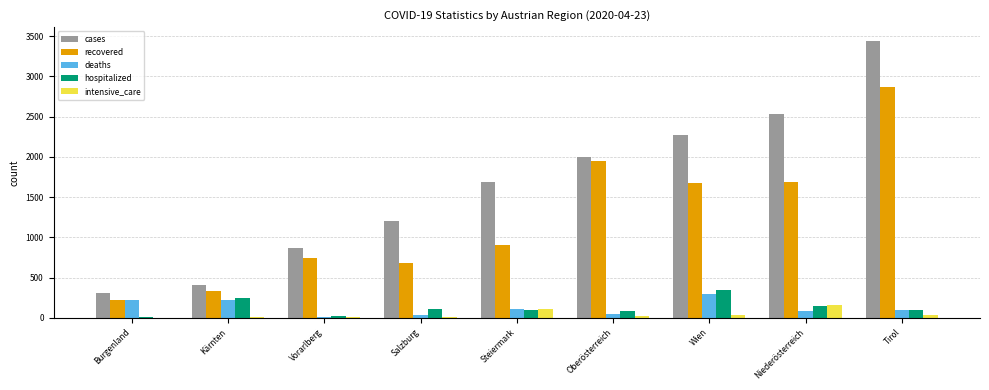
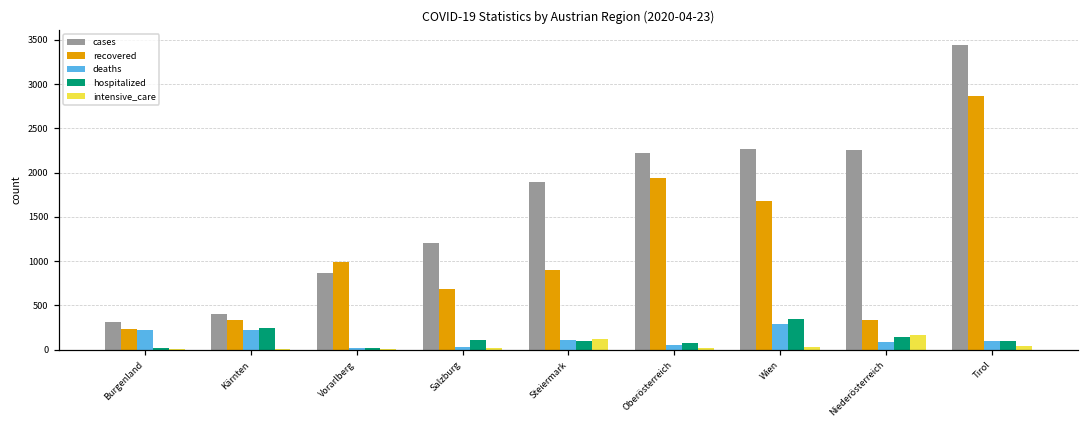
  {
    "cases": {
      "Burgenland": 300,
      "Kärnten": 400,
      "Vorarlberg": 900,
      "Salzburg": 1200,
-     "Steiermark": 1700,
-     "Oberösterreich": 2000,
+     "Steiermark": 1900,
+     "Oberösterreich": 2200,
      "Wien": 2300,
-     "Niederösterreich": 2500,
+     "Niederösterreich": 2300,
      "Tirol": 3400
    },
    "recovered": {
      "Burgenland": 200,
      "Kärnten": 300,
-     "Vorarlberg": 700,
+     "Vorarlberg": 1000,
      "Salzburg": 700,
      "Steiermark": 900,
      "Oberösterreich": 1900,
      "Wien": 1700,
-     "Niederösterreich": 1700,
+     "Niederösterreich": 300,
      "Tirol": 2900
    },
    "deaths": {
      "Burgenland": 200,
      "Kärnten": 200,
      "Salzburg": 0,
      "Steiermark": 100,
      "Oberösterreich": 0,
      "Wien": 300,
      "Niederösterreich": 100,
      "Tirol": 100
    },
    "hospitalized": {
      "Kärnten": 200,
      "Salzburg": 100,
      "Steiermark": 100,
      "Oberösterreich": 100,
      "Wien": 300,
      "Niederösterreich": 100,
      "Tirol": 100
    },
    "intensive_care": {
      "Steiermark": 100,
      "Niederösterreich": 200,
      "Tirol": 0
    }
  }
